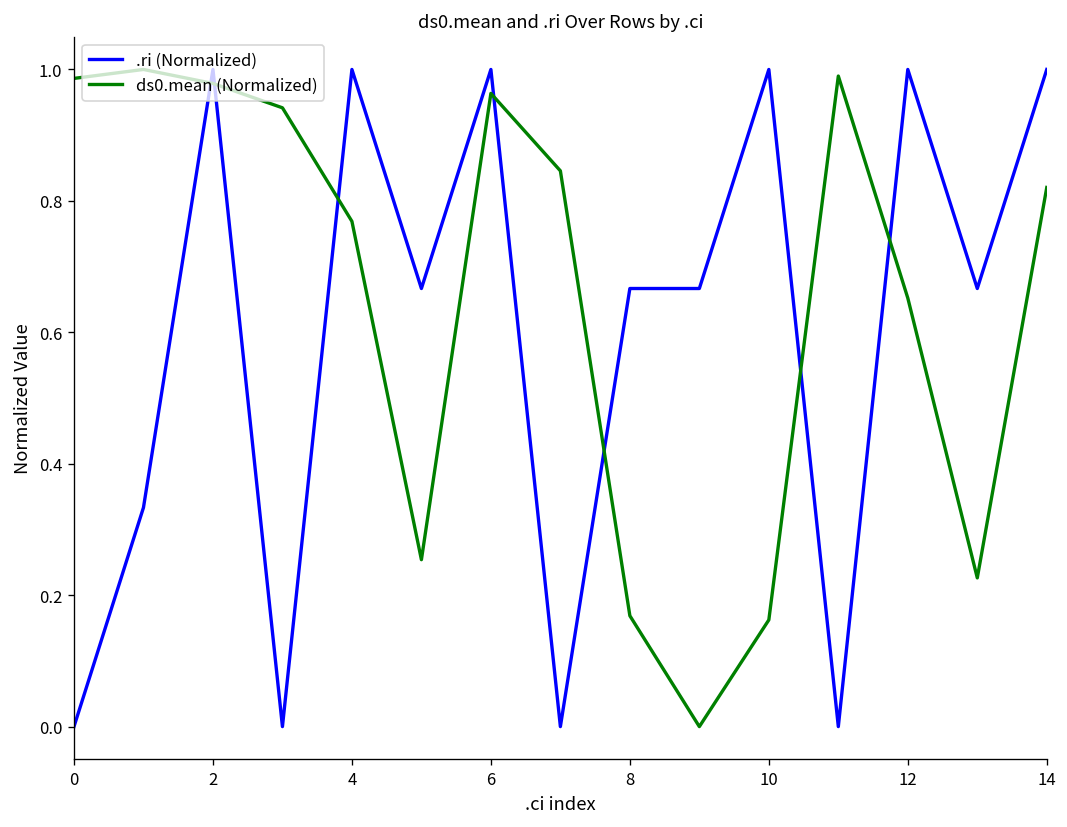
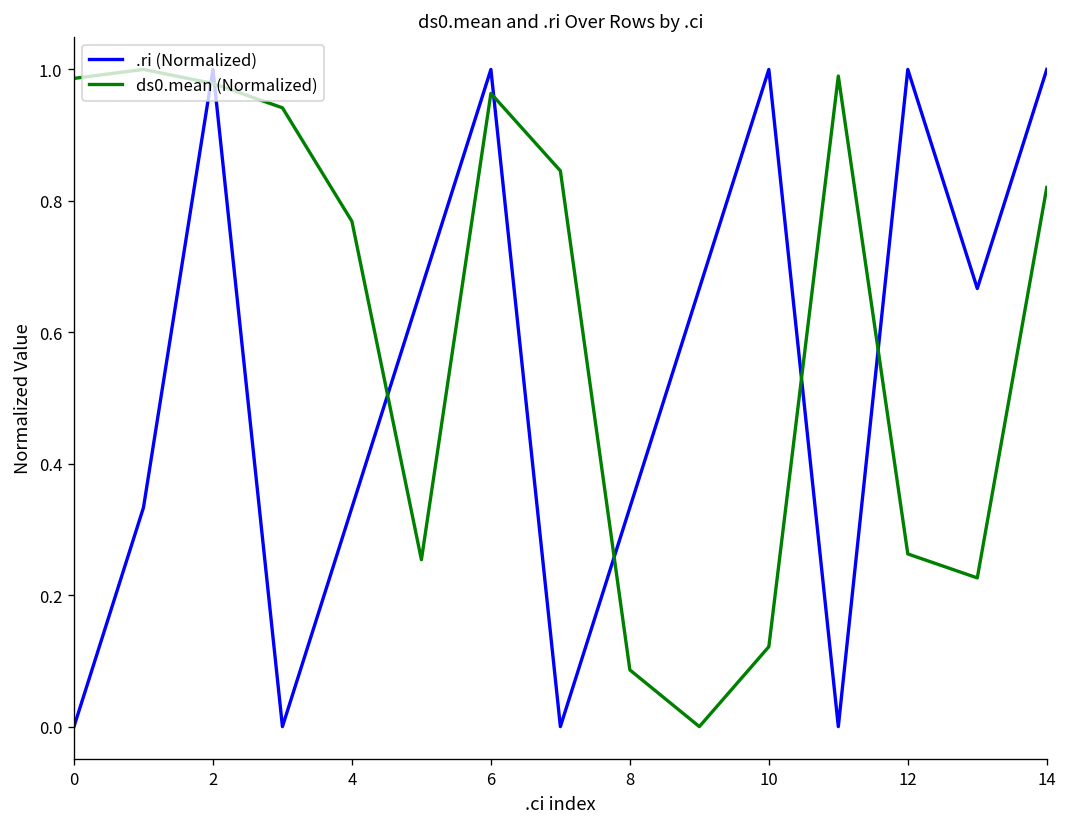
  {
    ".ri (Normalized)": {
      "0": 0.00,
-     "4": 1.00,
+     "4": 0.33,
      "6": 1.00,
-     "8": 0.67,
+     "8": 0.33,
      "10": 1.00,
      "12": 1.00,
      "14": 1.00
    },
    "ds0.mean (Normalized)": {
      "0": 0.99,
      "4": 0.77,
      "6": 0.96,
-     "8": 0.17,
-     "10": 0.16,
-     "12": 0.65,
+     "8": 0.09,
+     "10": 0.12,
+     "12": 0.26,
      "14": 0.82
    }
  }
